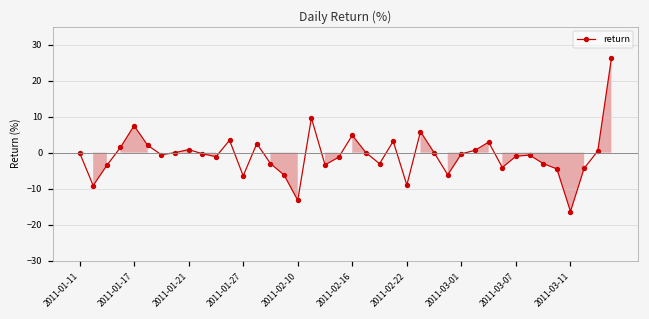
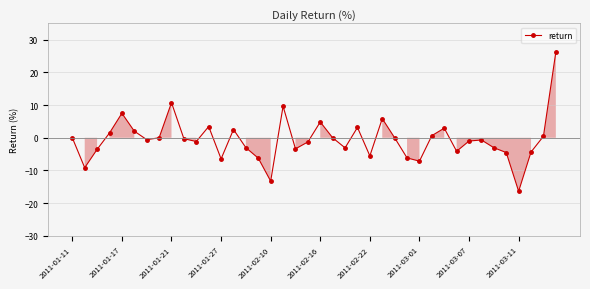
  {
    "2011-01-11": 0,
    "2011-01-17": 8,
-   "2011-01-21": 1,
+   "2011-01-21": 11,
    "2011-01-27": -6,
    "2011-02-10": -13,
    "2011-02-16": 5,
-   "2011-02-22": -9,
-   "2011-03-01": 0,
+   "2011-02-22": -6,
+   "2011-03-01": -7,
    "2011-03-07": -1,
    "2011-03-11": -16
  }
